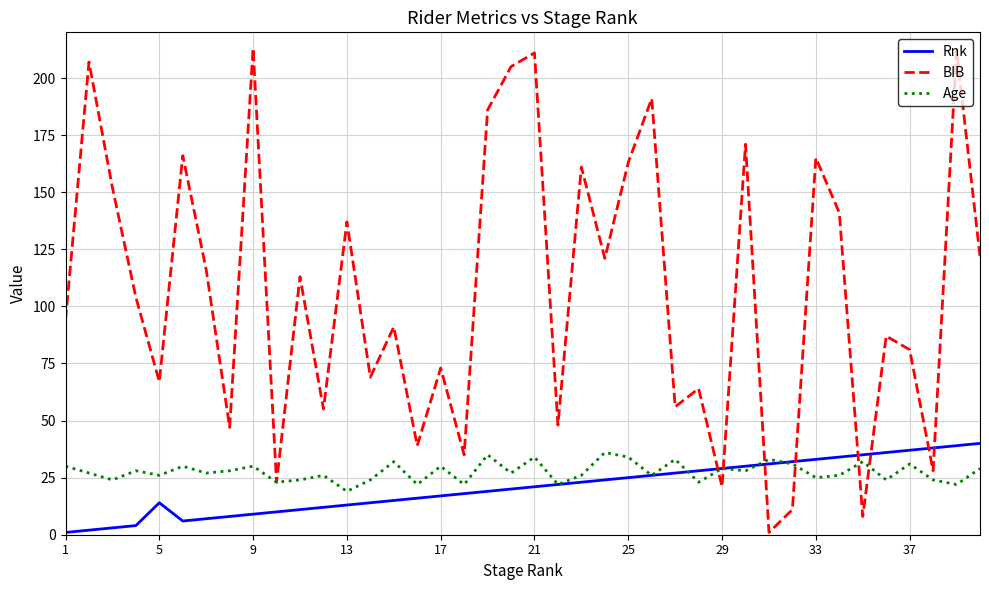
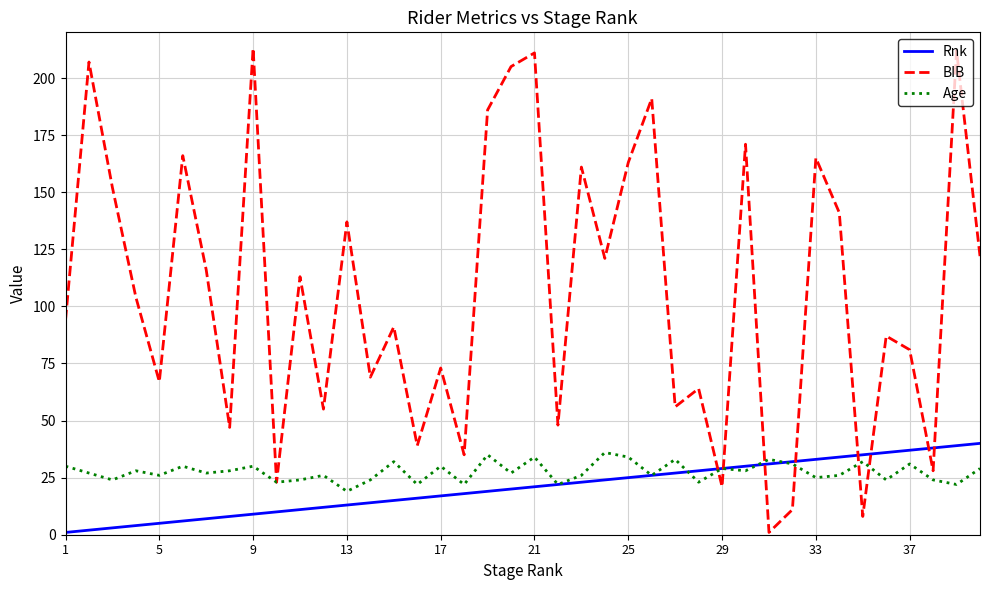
  {
    "Rnk": {
      "1": 1,
-     "5": 14,
+     "5": 5,
      "9": 9,
      "13": 13,
      "17": 17,
      "21": 21,
      "25": 25,
      "33": 33,
      "37": 37
    },
    "BIB": {
      "1": 94,
      "5": 67,
      "9": 213,
      "13": 137,
      "17": 73,
      "21": 211,
      "25": 163,
      "29": 21,
      "33": 165,
      "37": 81
    },
    "Age": {
      "1": 30,
      "5": 26,
      "9": 30,
      "13": 19,
      "17": 30,
      "21": 34,
      "25": 34,
      "33": 25,
      "37": 31
    }
  }
